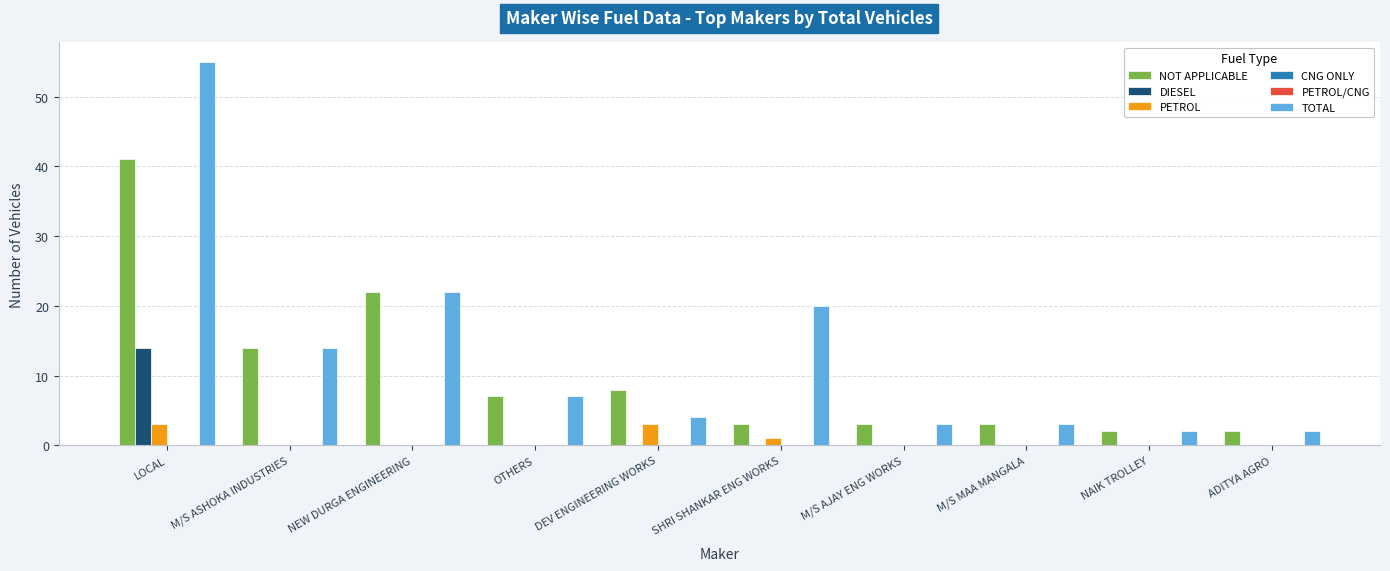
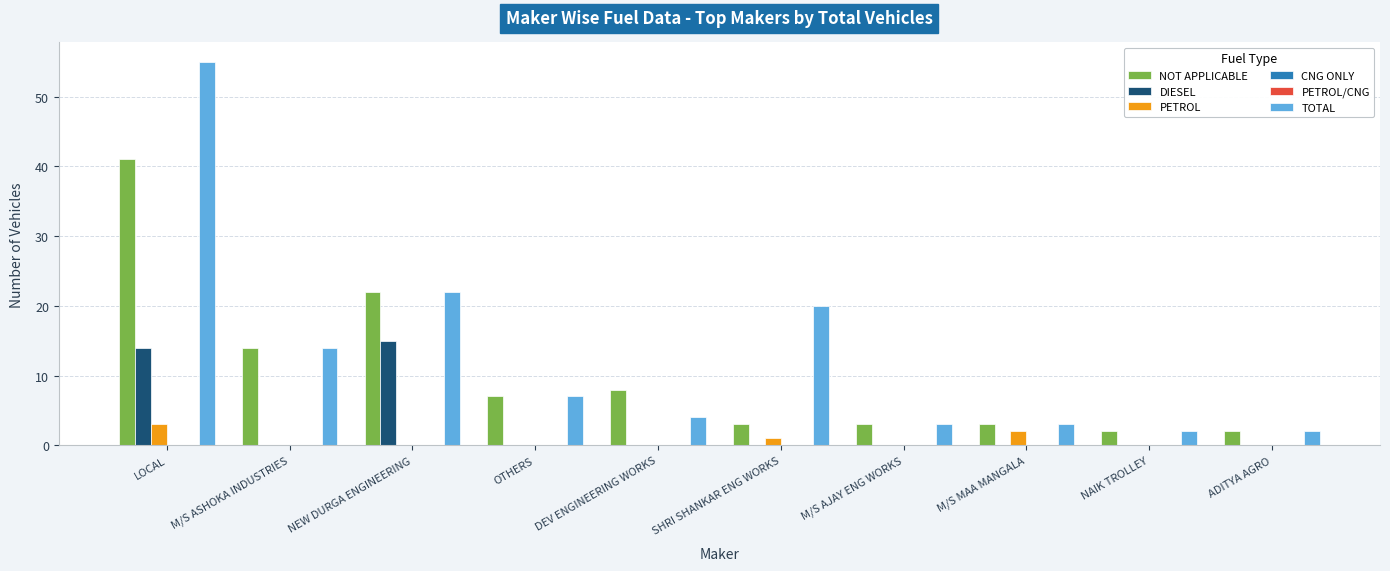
  {
    "NOT APPLICABLE": {
      "LOCAL": 41,
      "M/S ASHOKA INDUSTRIES": 14,
      "NEW DURGA ENGINEERING": 22,
      "OTHERS": 7,
      "DEV ENGINEERING WORKS": 8,
      "SHRI SHANKAR ENG WORKS": 3,
      "M/S AJAY ENG WORKS": 3,
      "M/S MAA MANGALA": 3,
      "NAIK TROLLEY": 2,
      "ADITYA AGRO": 2
    },
    "DIESEL": {
      "LOCAL": 14,
      "M/S ASHOKA INDUSTRIES": 0,
-     "NEW DURGA ENGINEERING": 0,
+     "NEW DURGA ENGINEERING": 15,
      "OTHERS": 0,
      "DEV ENGINEERING WORKS": 0,
      "SHRI SHANKAR ENG WORKS": 0,
      "M/S AJAY ENG WORKS": 0,
      "M/S MAA MANGALA": 0,
      "NAIK TROLLEY": 0,
      "ADITYA AGRO": 0
    },
    "PETROL": {
      "LOCAL": 3,
      "M/S ASHOKA INDUSTRIES": 0,
      "NEW DURGA ENGINEERING": 0,
      "OTHERS": 0,
-     "DEV ENGINEERING WORKS": 3,
+     "DEV ENGINEERING WORKS": 0,
      "SHRI SHANKAR ENG WORKS": 1,
      "M/S AJAY ENG WORKS": 0,
-     "M/S MAA MANGALA": 0,
+     "M/S MAA MANGALA": 2,
      "NAIK TROLLEY": 0,
      "ADITYA AGRO": 0
    },
    "CNG ONLY": {
      "LOCAL": 0,
      "M/S ASHOKA INDUSTRIES": 0,
      "NEW DURGA ENGINEERING": 0,
      "OTHERS": 0,
      "DEV ENGINEERING WORKS": 0,
      "SHRI SHANKAR ENG WORKS": 0,
      "M/S AJAY ENG WORKS": 0,
      "M/S MAA MANGALA": 0,
      "NAIK TROLLEY": 0,
      "ADITYA AGRO": 0
    },
    "PETROL/CNG": {
      "LOCAL": 0,
      "M/S ASHOKA INDUSTRIES": 0,
      "NEW DURGA ENGINEERING": 0,
      "OTHERS": 0,
      "DEV ENGINEERING WORKS": 0,
      "SHRI SHANKAR ENG WORKS": 0,
      "M/S AJAY ENG WORKS": 0,
      "M/S MAA MANGALA": 0,
      "NAIK TROLLEY": 0,
      "ADITYA AGRO": 0
    },
    "TOTAL": {
      "LOCAL": 55,
      "M/S ASHOKA INDUSTRIES": 14,
      "NEW DURGA ENGINEERING": 22,
      "OTHERS": 7,
      "DEV ENGINEERING WORKS": 4,
      "SHRI SHANKAR ENG WORKS": 20,
      "M/S AJAY ENG WORKS": 3,
      "M/S MAA MANGALA": 3,
      "NAIK TROLLEY": 2,
      "ADITYA AGRO": 2
    }
  }
